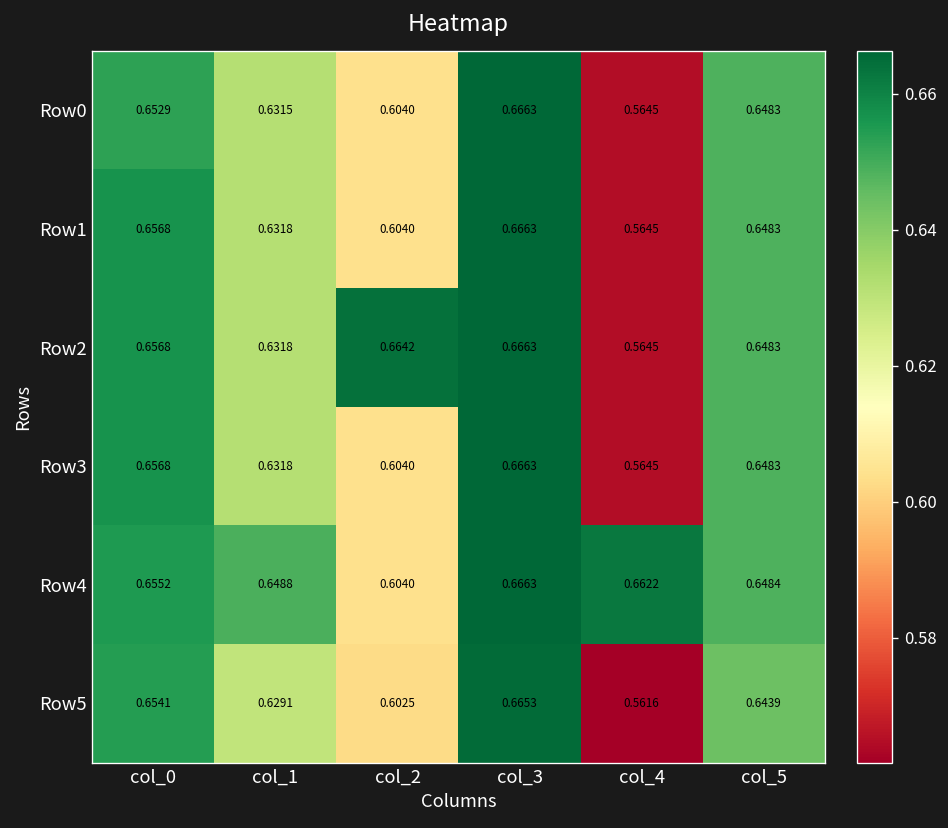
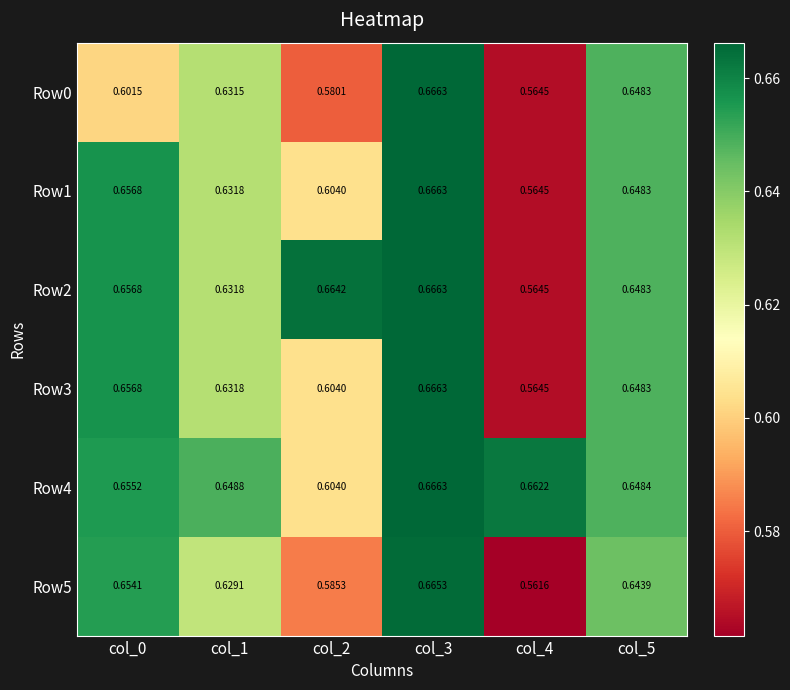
  {
    "Row0": {
-     "col_0": 0.6529,
+     "col_0": 0.6015,
      "col_1": 0.6315,
-     "col_2": 0.6040,
+     "col_2": 0.5801,
      "col_3": 0.6663,
      "col_4": 0.5645,
      "col_5": 0.6483
    },
    "Row1": {
      "col_0": 0.6568,
      "col_1": 0.6318,
      "col_2": 0.6040,
      "col_3": 0.6663,
      "col_4": 0.5645,
      "col_5": 0.6483
    },
    "Row2": {
      "col_0": 0.6568,
      "col_1": 0.6318,
      "col_2": 0.6642,
      "col_3": 0.6663,
      "col_4": 0.5645,
      "col_5": 0.6483
    },
    "Row3": {
      "col_0": 0.6568,
      "col_1": 0.6318,
      "col_2": 0.6040,
      "col_3": 0.6663,
      "col_4": 0.5645,
      "col_5": 0.6483
    },
    "Row4": {
      "col_0": 0.6552,
      "col_1": 0.6488,
      "col_2": 0.6040,
      "col_3": 0.6663,
      "col_4": 0.6622,
      "col_5": 0.6484
    },
    "Row5": {
      "col_0": 0.6541,
      "col_1": 0.6291,
-     "col_2": 0.6025,
+     "col_2": 0.5853,
      "col_3": 0.6653,
      "col_4": 0.5616,
      "col_5": 0.6439
    }
  }
